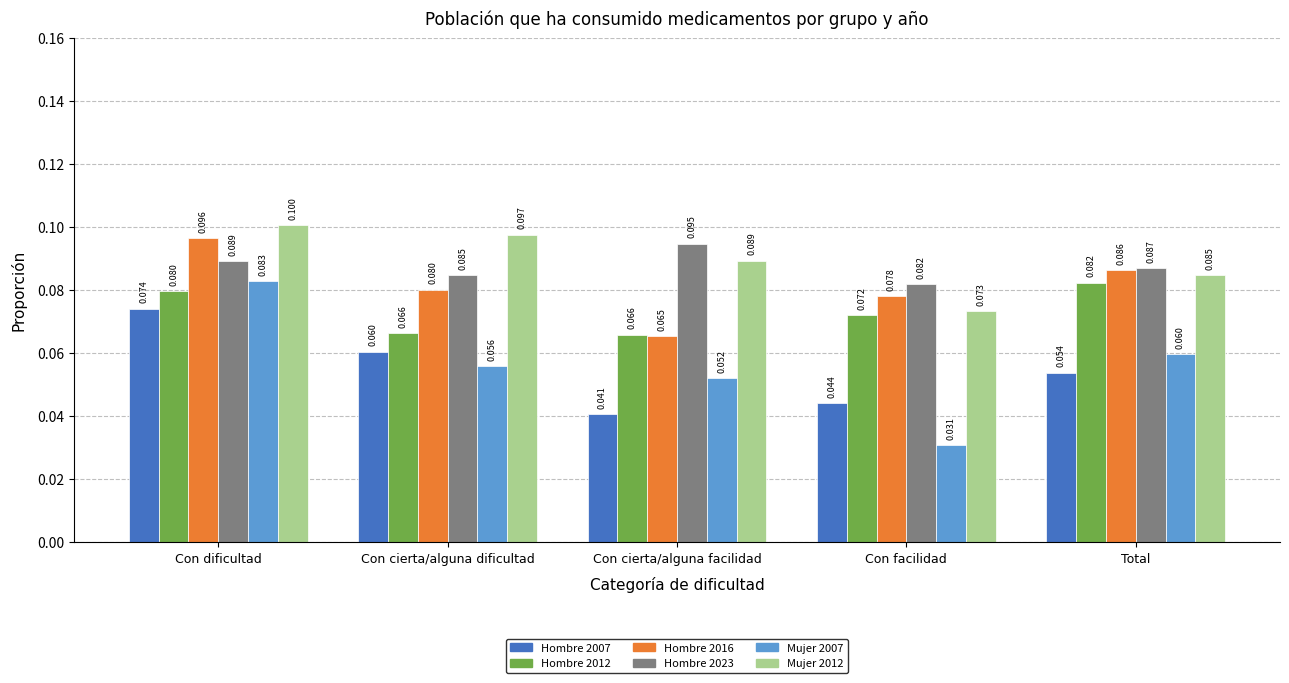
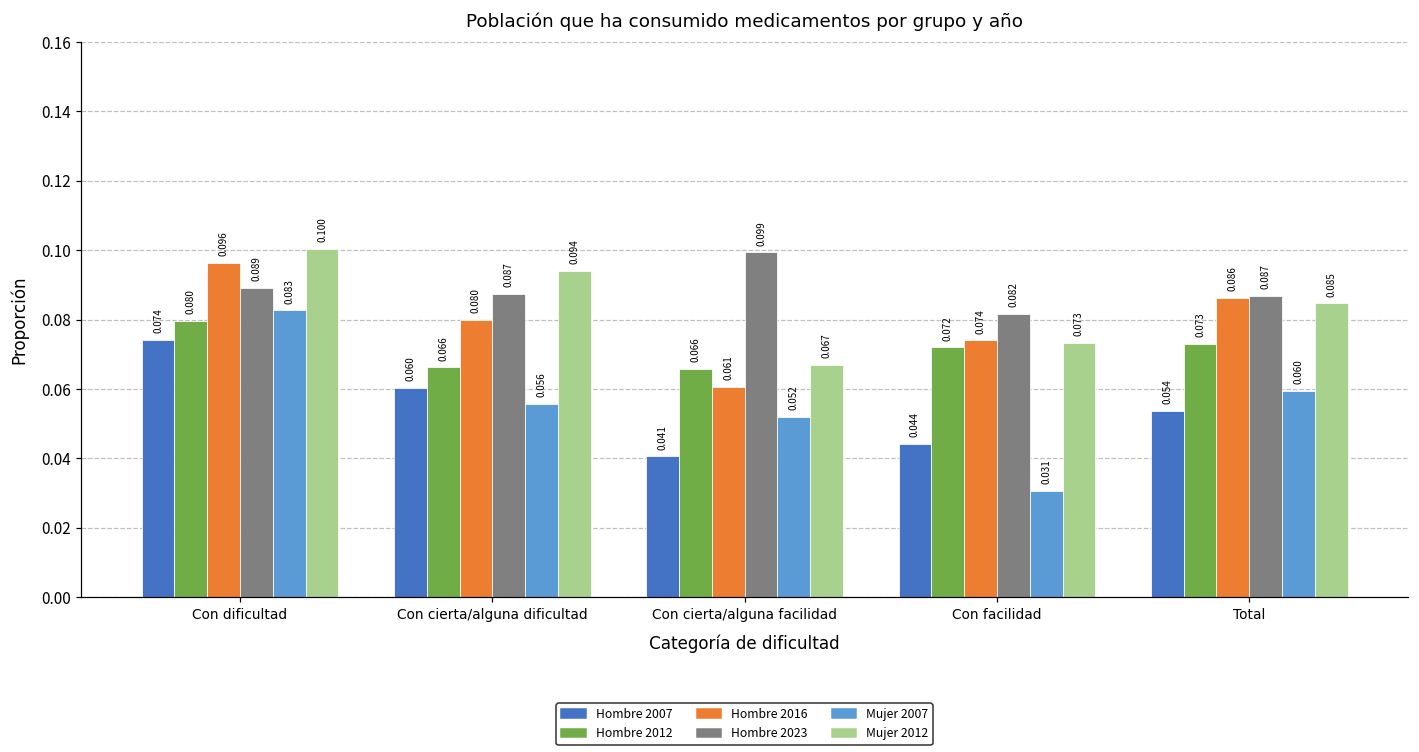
  {
    "Hombre 2012": {
      "Con dificultad": 0.080,
      "Con cierta/alguna dificultad": 0.066,
      "Con cierta/alguna facilidad": 0.066,
      "Con facilidad": 0.072,
-     "Total": 0.082
+     "Total": 0.073
    },
    "Hombre 2016": {
      "Con dificultad": 0.096,
      "Con cierta/alguna dificultad": 0.080,
-     "Con cierta/alguna facilidad": 0.065,
-     "Con facilidad": 0.078,
+     "Con cierta/alguna facilidad": 0.061,
+     "Con facilidad": 0.074,
      "Total": 0.086
    },
    "Hombre 2023": {
      "Con dificultad": 0.089,
-     "Con cierta/alguna dificultad": 0.085,
-     "Con cierta/alguna facilidad": 0.095,
+     "Con cierta/alguna dificultad": 0.087,
+     "Con cierta/alguna facilidad": 0.099,
      "Con facilidad": 0.082,
      "Total": 0.087
    },
    "Mujer 2012": {
      "Con dificultad": 0.100,
-     "Con cierta/alguna dificultad": 0.097,
-     "Con cierta/alguna facilidad": 0.089,
+     "Con cierta/alguna dificultad": 0.094,
+     "Con cierta/alguna facilidad": 0.067,
      "Con facilidad": 0.073,
      "Total": 0.085
    }
  }
